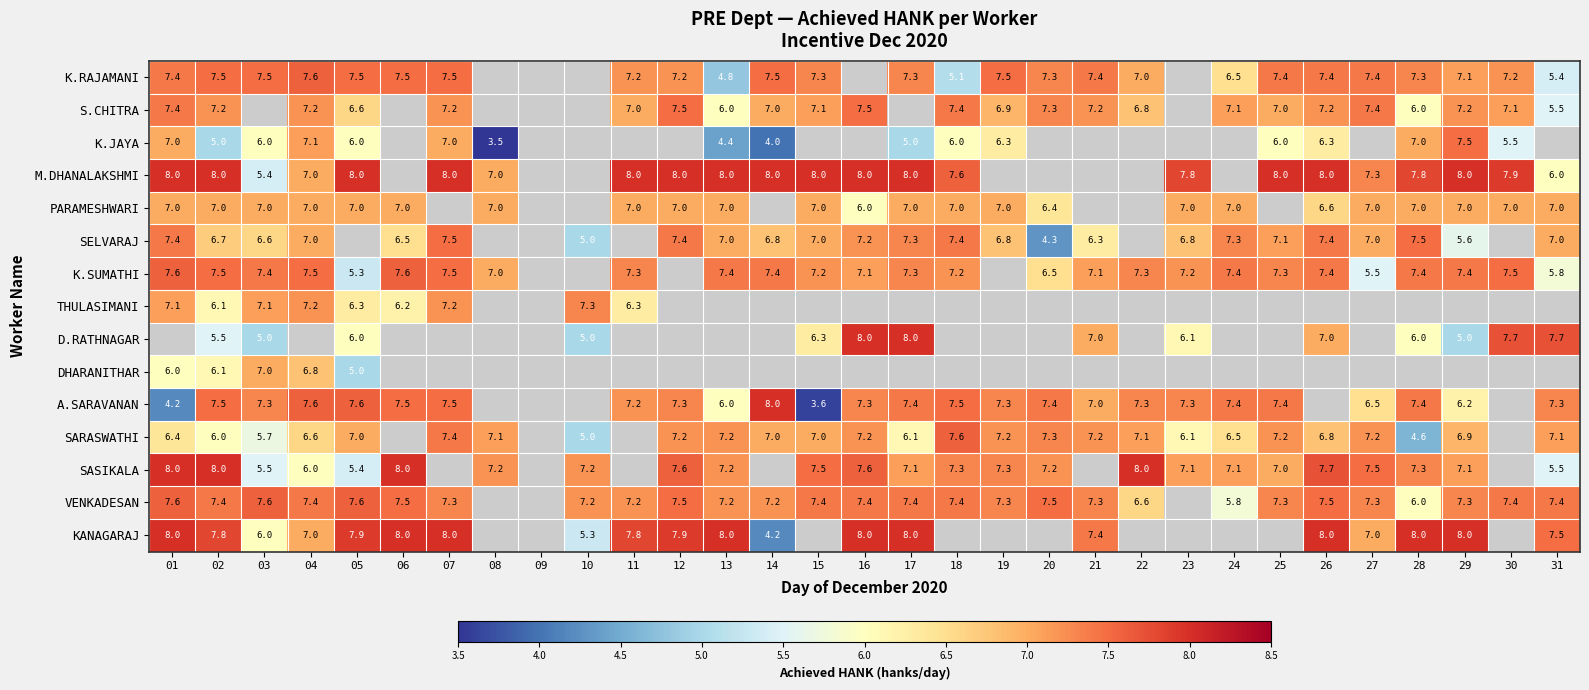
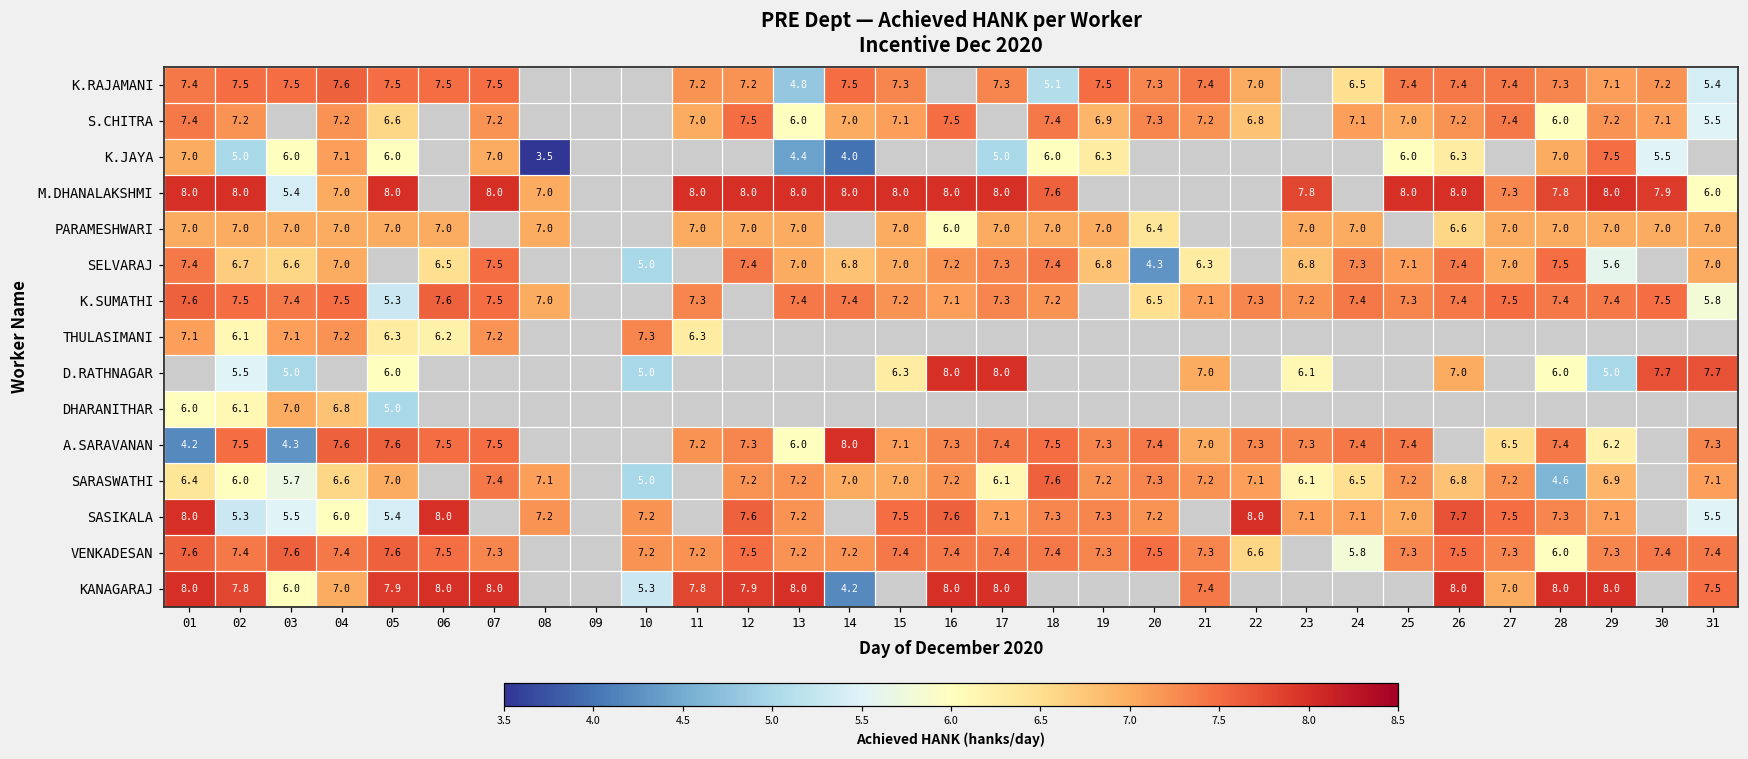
  {
    "K.SUMATHI": {
      "01": 7.6,
      "02": 7.5,
      "03": 7.4,
      "04": 7.5,
      "05": 5.3,
      "06": 7.6,
      "07": 7.5,
      "08": 7.0,
      "11": 7.3,
      "13": 7.4,
      "14": 7.4,
      "15": 7.2,
      "16": 7.1,
      "17": 7.3,
      "18": 7.2,
      "20": 6.5,
      "21": 7.1,
      "22": 7.3,
      "23": 7.2,
      "24": 7.4,
      "25": 7.3,
      "26": 7.4,
-     "27": 5.5,
+     "27": 7.5,
      "28": 7.4,
      "29": 7.4,
      "30": 7.5,
      "31": 5.8
    },
    "A.SARAVANAN": {
      "01": 4.2,
      "02": 7.5,
-     "03": 7.3,
+     "03": 4.3,
      "04": 7.6,
      "05": 7.6,
      "06": 7.5,
      "07": 7.5,
      "11": 7.2,
      "12": 7.3,
      "13": 6.0,
      "14": 8.0,
-     "15": 3.6,
+     "15": 7.1,
      "16": 7.3,
      "17": 7.4,
      "18": 7.5,
      "19": 7.3,
      "20": 7.4,
      "21": 7.0,
      "22": 7.3,
      "23": 7.3,
      "24": 7.4,
      "25": 7.4,
      "27": 6.5,
      "28": 7.4,
      "29": 6.2,
      "31": 7.3
    },
    "SASIKALA": {
      "01": 8.0,
-     "02": 8.0,
+     "02": 5.3,
      "03": 5.5,
      "04": 6.0,
      "05": 5.4,
      "06": 8.0,
      "08": 7.2,
      "10": 7.2,
      "12": 7.6,
      "13": 7.2,
      "15": 7.5,
      "16": 7.6,
      "17": 7.1,
      "18": 7.3,
      "19": 7.3,
      "20": 7.2,
      "22": 8.0,
      "23": 7.1,
      "24": 7.1,
      "25": 7.0,
      "26": 7.7,
      "27": 7.5,
      "28": 7.3,
      "29": 7.1,
      "31": 5.5
    }
  }
